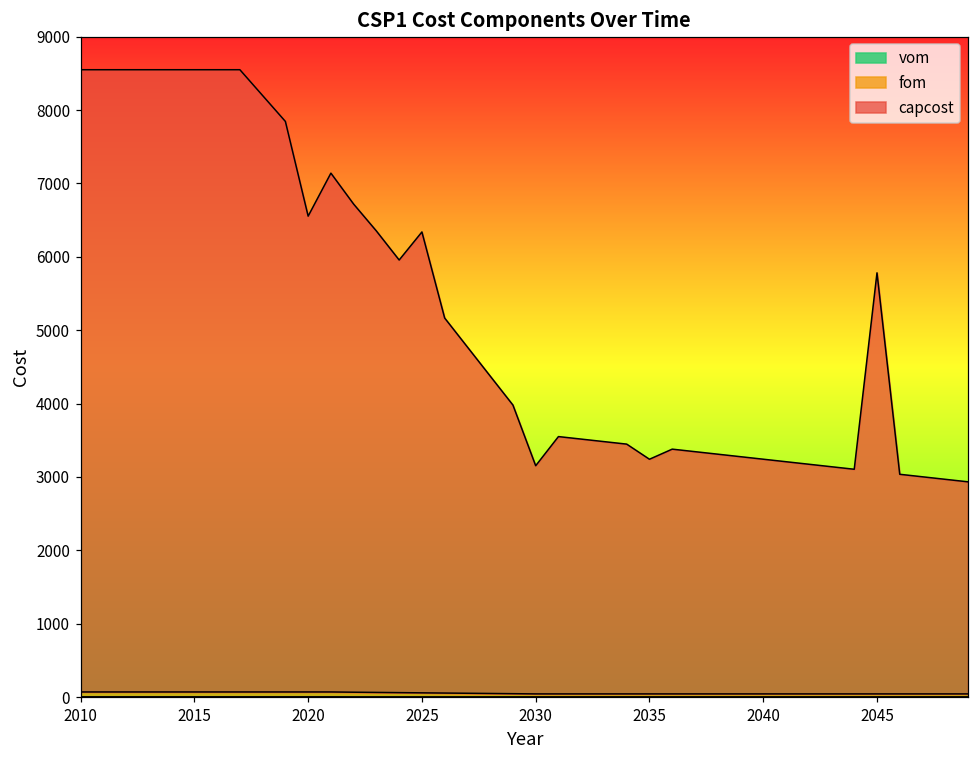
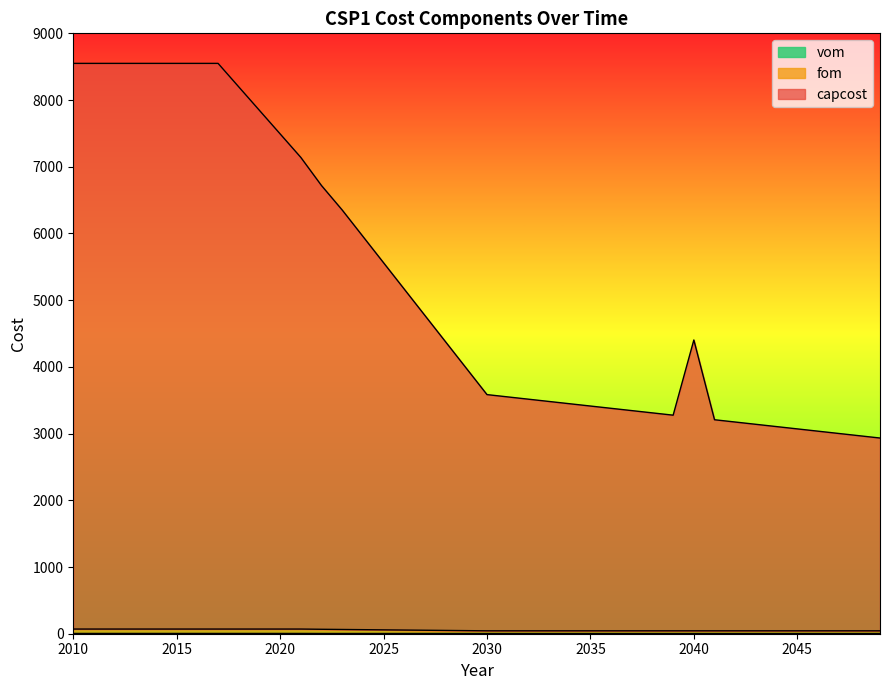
  {
    "vom": {
      "2010": 0,
      "2015": 0,
      "2020": 0,
      "2025": 0,
      "2030": 0,
      "2035": 0,
      "2040": 0,
      "2045": 0
    },
    "fom": {
      "2010": 100,
      "2015": 100,
      "2020": 100,
      "2025": 100,
      "2030": 0,
      "2035": 0,
      "2040": 0,
      "2045": 0
    },
    "capcost": {
      "2010": 8500,
      "2015": 8500,
-     "2020": 6500,
-     "2025": 6300,
-     "2030": 3100,
-     "2035": 3200,
-     "2040": 3200,
-     "2045": 5700
+     "2020": 7400,
+     "2025": 5500,
+     "2030": 3500,
+     "2035": 3400,
+     "2040": 4400,
+     "2045": 3000
    }
  }
